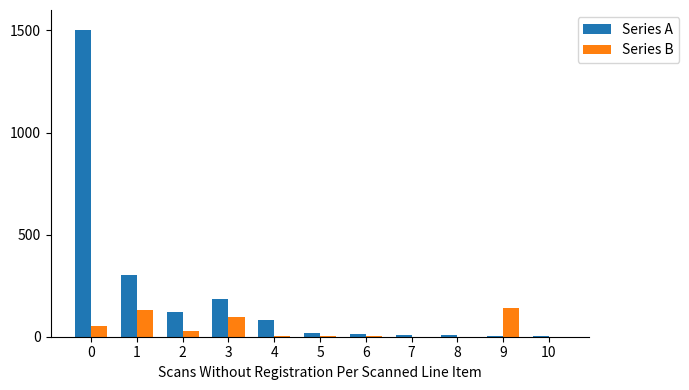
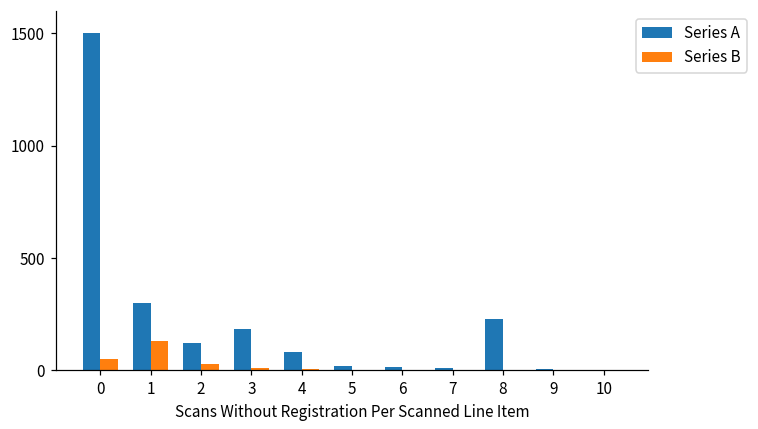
  {
    "Series A": {
      "0": 1500,
      "1": 300,
      "2": 120,
      "3": 180,
      "4": 80,
      "5": 20,
      "6": 20,
-     "8": 10
+     "8": 230
    },
    "Series B": {
      "0": 50,
      "1": 130,
      "2": 30,
-     "3": 100,
-     "9": 140,
+     "3": 10,
+     "9": 0,
      "10": 0
    }
  }
